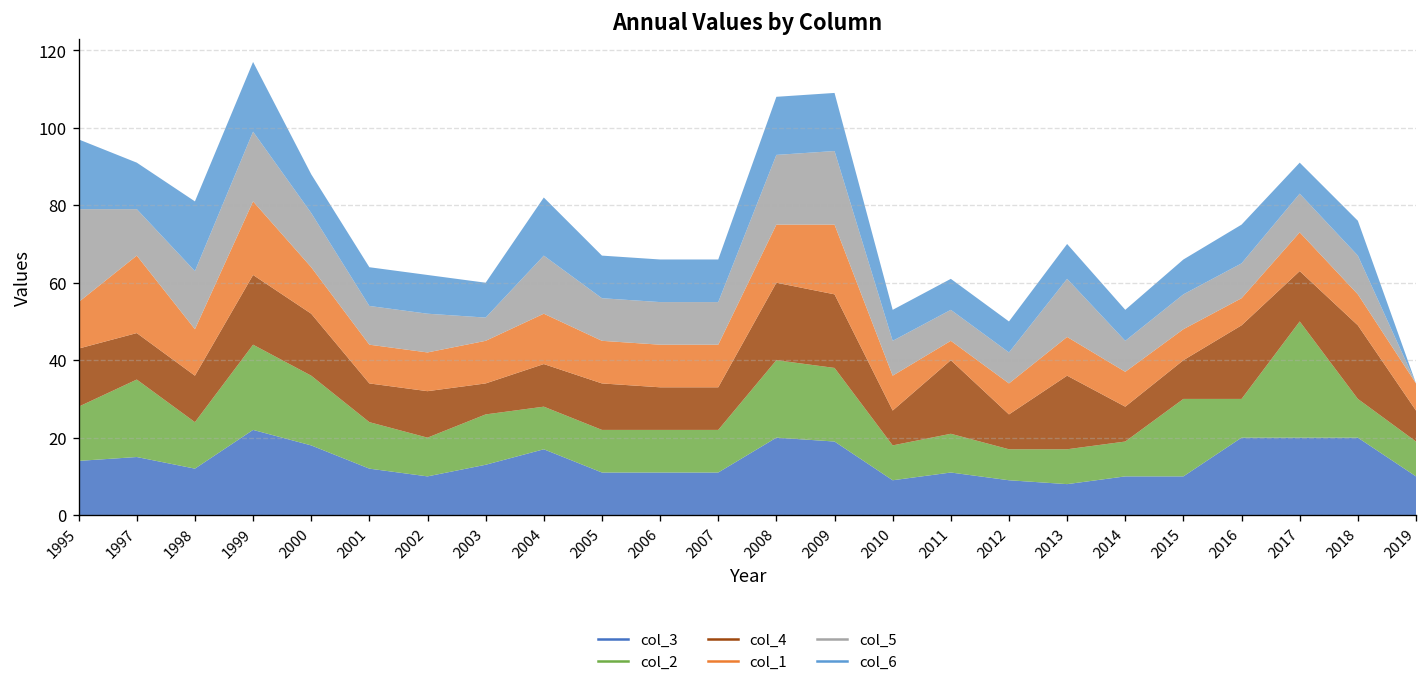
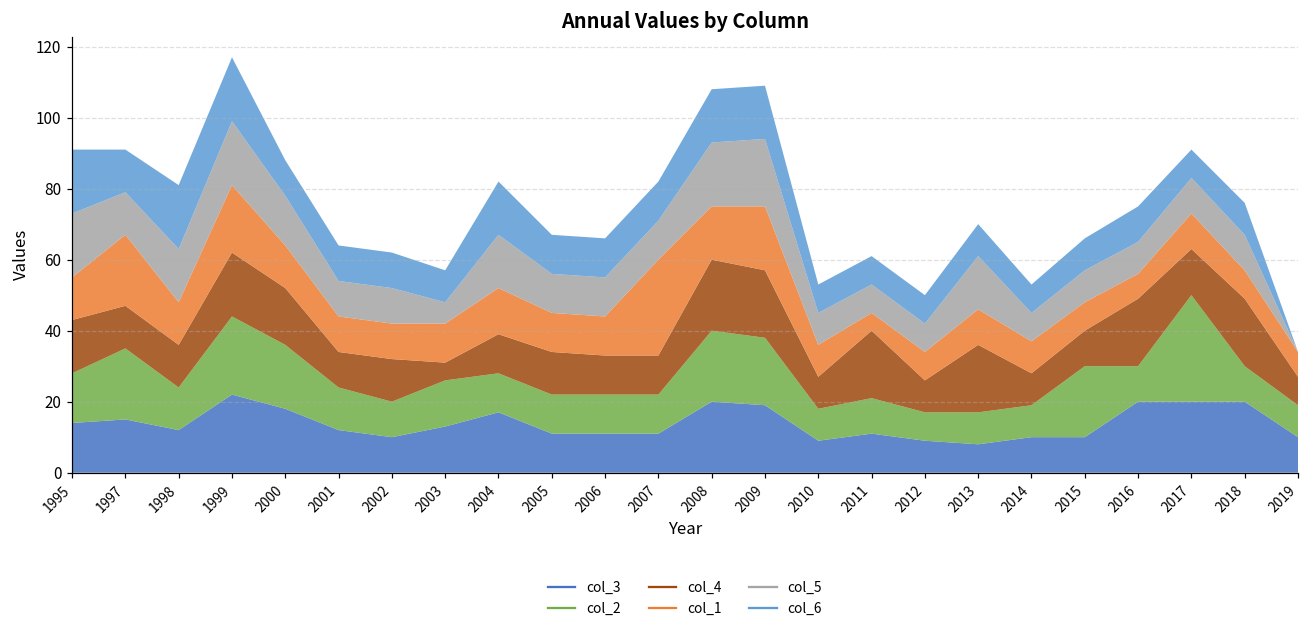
  {
    "col_2": {
      "1995": 14,
      "1997": 20,
      "1998": 12,
      "1999": 22,
      "2000": 18,
      "2001": 12,
      "2002": 10,
      "2003": 13,
      "2004": 11,
      "2005": 11,
      "2006": 11,
      "2007": 11,
      "2008": 20,
      "2009": 19,
      "2010": 9,
      "2011": 10,
      "2012": 8,
      "2013": 9,
      "2014": 9,
      "2015": 20,
      "2016": 10,
      "2017": 30,
      "2018": 10,
      "2019": 9
    },
    "col_4": {
      "1995": 15,
      "1997": 12,
      "1998": 12,
      "1999": 18,
      "2000": 16,
      "2001": 10,
      "2002": 12,
-     "2003": 8,
+     "2003": 5,
      "2004": 11,
      "2005": 12,
      "2006": 11,
      "2007": 11,
      "2008": 20,
      "2009": 19,
      "2010": 9,
      "2011": 19,
      "2012": 9,
      "2013": 19,
      "2014": 9,
      "2015": 10,
      "2016": 19,
      "2017": 13,
      "2018": 19,
      "2019": 8
    },
    "col_1": {
      "1995": 12,
      "1997": 20,
      "1998": 12,
      "1999": 19,
      "2000": 12,
      "2001": 10,
      "2002": 10,
      "2003": 11,
      "2004": 13,
      "2005": 11,
      "2006": 11,
-     "2007": 11,
+     "2007": 27,
      "2008": 15,
      "2009": 18,
      "2010": 9,
      "2011": 5,
      "2012": 8,
      "2013": 10,
      "2014": 9,
      "2015": 8,
      "2016": 7,
      "2017": 10,
      "2018": 8
    },
    "col_5": {
-     "1995": 24,
+     "1995": 18,
      "1997": 12,
      "1998": 15,
      "1999": 18,
      "2000": 14,
      "2001": 10,
      "2002": 10,
      "2003": 6,
      "2004": 15,
      "2005": 11,
      "2006": 11,
      "2007": 11,
      "2008": 18,
      "2009": 19,
      "2010": 9,
      "2011": 8,
      "2012": 8,
      "2013": 15,
      "2014": 8,
      "2015": 9,
      "2016": 9,
      "2017": 10,
      "2018": 10
    }
  }
